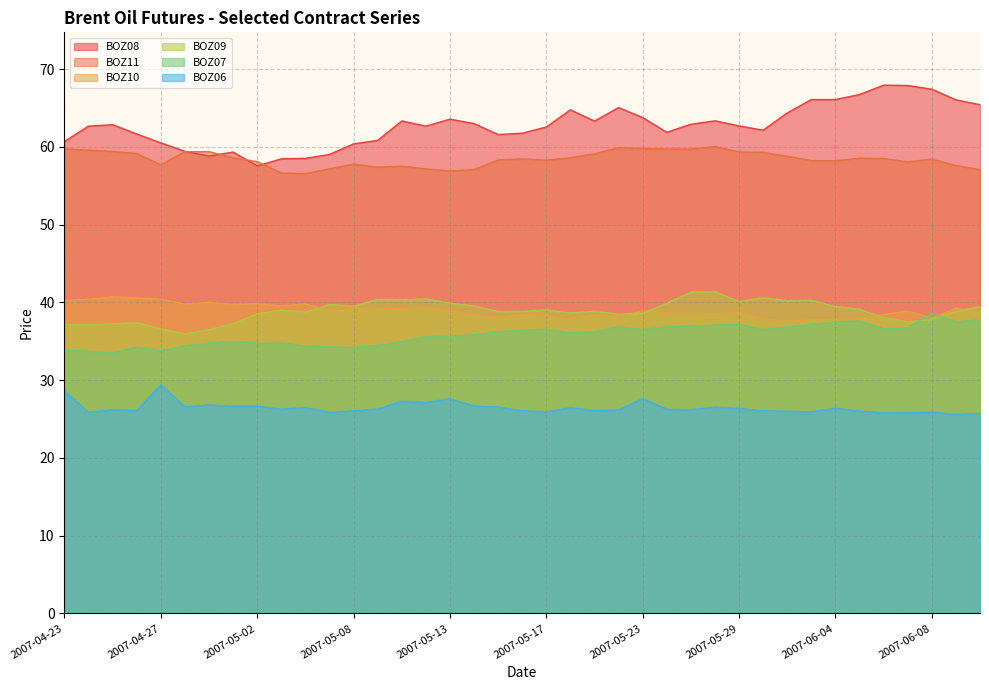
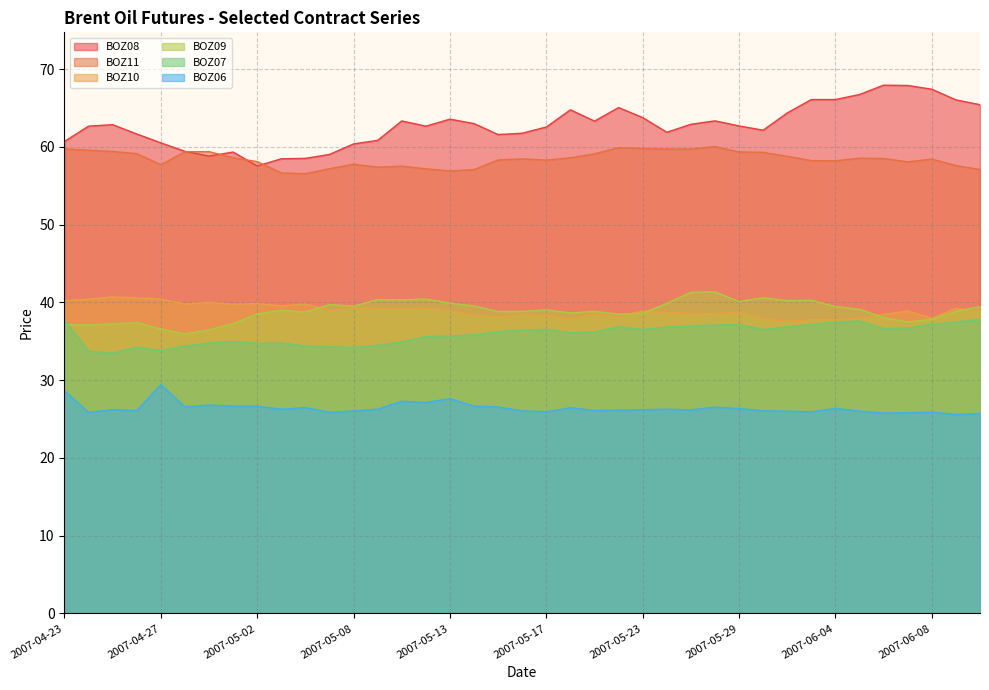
  {
    "BOZ07": {
-     "2007-04-23": 34,
+     "2007-04-23": 38,
      "2007-04-27": 34,
      "2007-05-02": 35,
      "2007-05-08": 34,
      "2007-05-13": 36,
      "2007-05-17": 37,
      "2007-05-23": 37,
      "2007-05-29": 37,
-     "2007-06-08": 39
+     "2007-06-08": 37
    },
    "BOZ06": {
      "2007-04-23": 29,
      "2007-04-27": 29,
      "2007-05-02": 27,
      "2007-05-08": 26,
      "2007-05-13": 28,
      "2007-05-17": 26,
-     "2007-05-23": 28,
+     "2007-05-23": 26,
      "2007-05-29": 26,
      "2007-06-04": 26,
      "2007-06-08": 26
    }
  }
